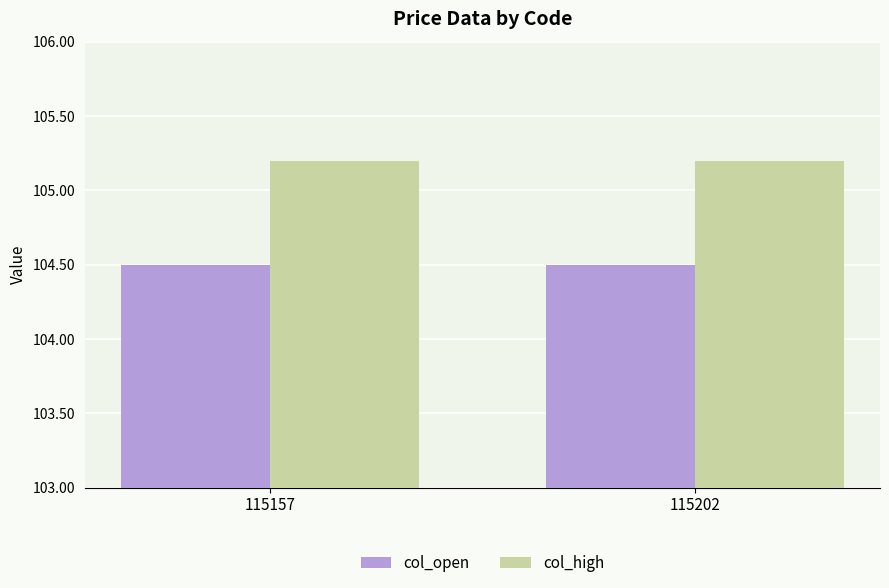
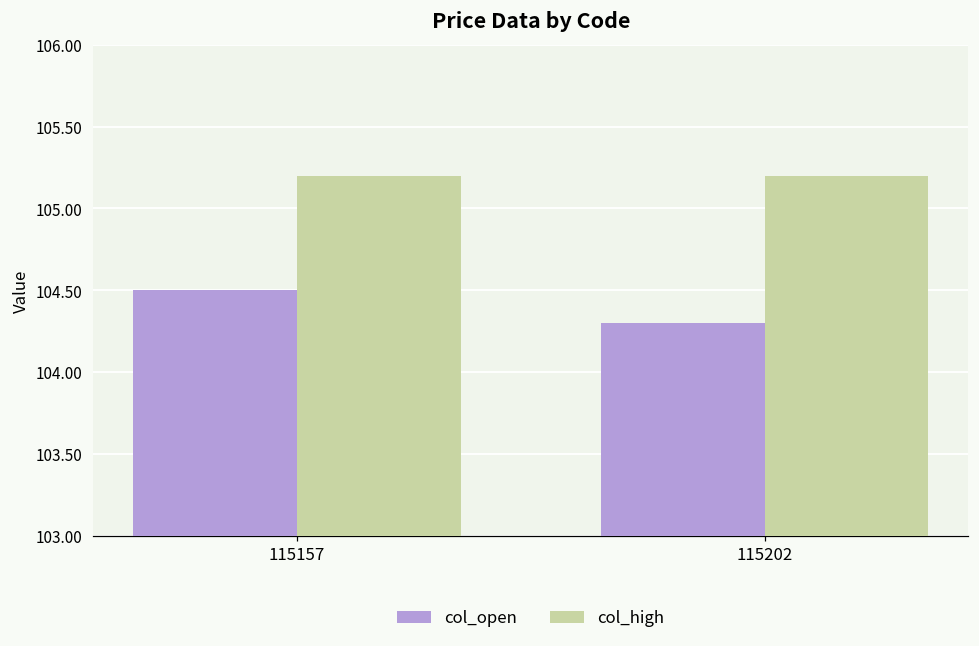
  {
    "col_open": {
      "115157": 104.5,
-     "115202": 104.5
+     "115202": 104.3
    },
    "col_high": {
      "115157": 105.2,
      "115202": 105.2
    }
  }
